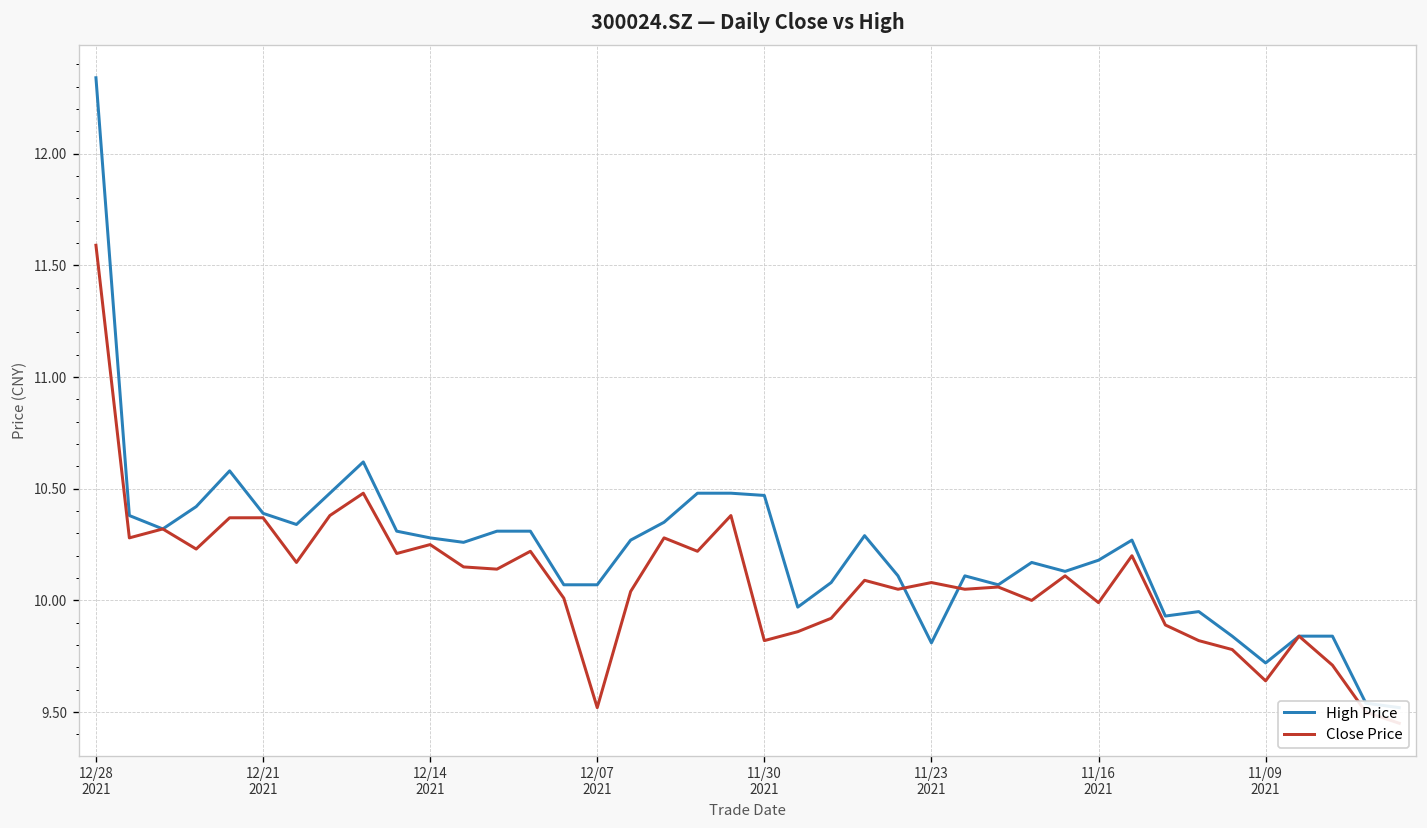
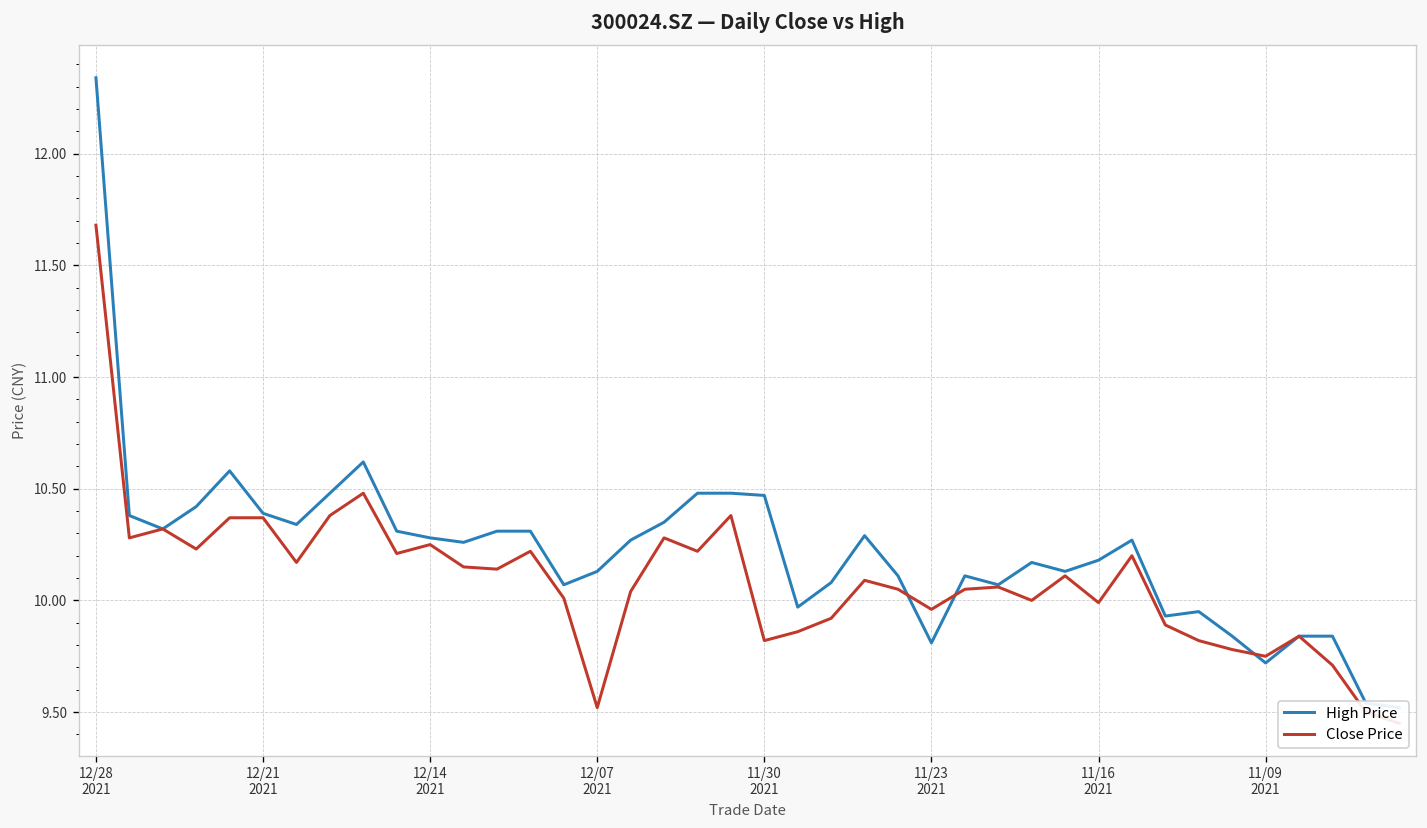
  {
    "High Price": {
      "12/28 2021": 12.34,
      "12/21 2021": 10.39,
      "12/14 2021": 10.28,
-     "12/07 2021": 10.07,
+     "12/07 2021": 10.13,
      "11/30 2021": 10.47,
      "11/23 2021": 9.81,
      "11/16 2021": 10.18,
      "11/09 2021": 9.72
    },
    "Close Price": {
-     "12/28 2021": 11.59,
+     "12/28 2021": 11.68,
      "12/21 2021": 10.37,
      "12/14 2021": 10.25,
      "12/07 2021": 9.52,
      "11/30 2021": 9.82,
-     "11/23 2021": 10.08,
+     "11/23 2021": 9.96,
      "11/16 2021": 9.99,
-     "11/09 2021": 9.64
+     "11/09 2021": 9.75
    }
  }
